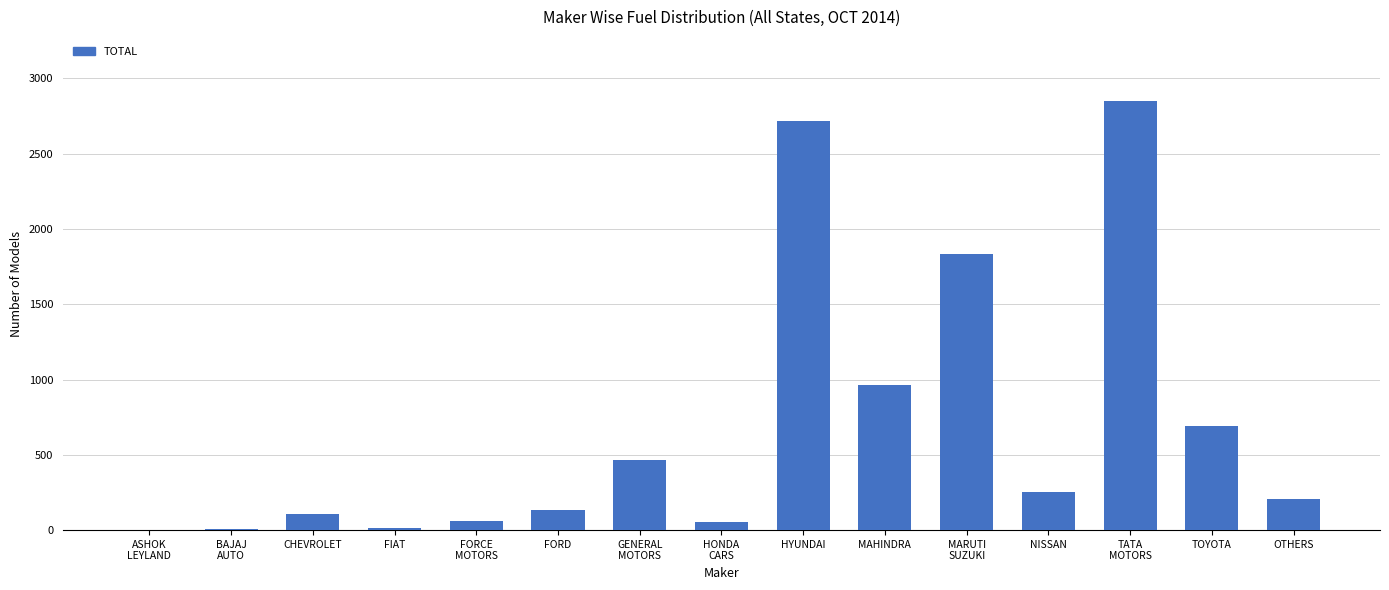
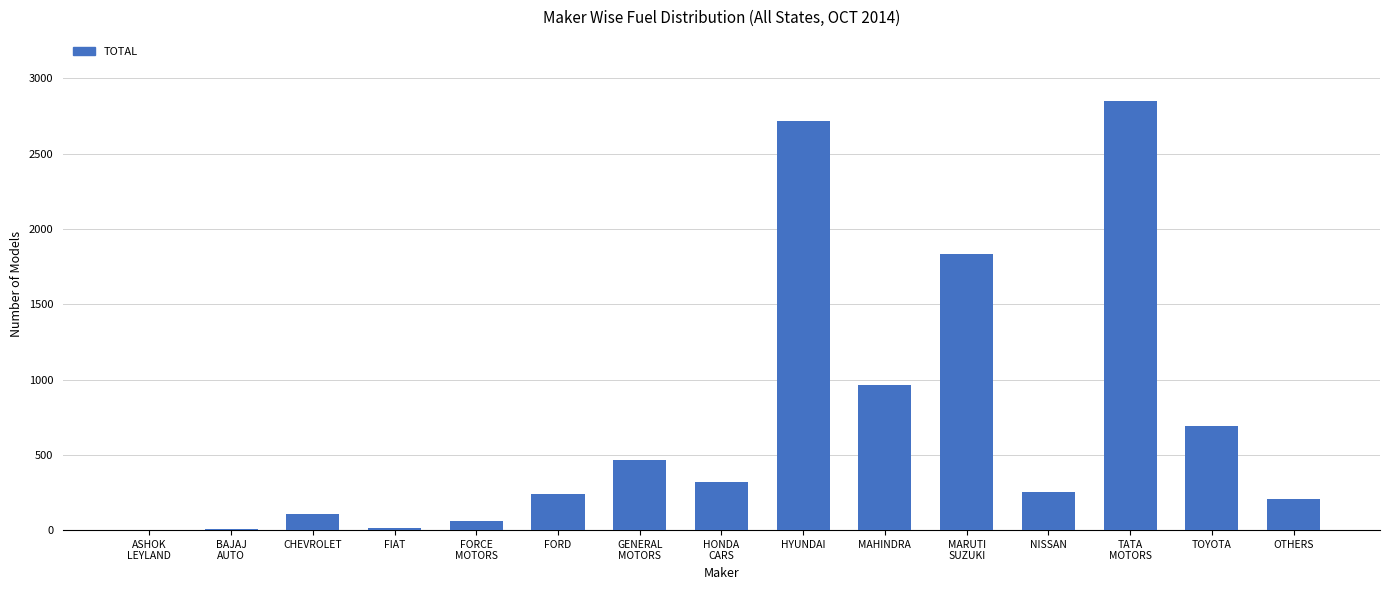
  {
    "CHEVROLET": 110,
    "FORCE MOTORS": 60,
-   "FORD": 140,
+   "FORD": 240,
    "GENERAL MOTORS": 470,
-   "HONDA CARS": 50,
+   "HONDA CARS": 320,
    "HYUNDAI": 2720,
    "MAHINDRA": 960,
    "MARUTI SUZUKI": 1840,
    "NISSAN": 250,
    "TATA MOTORS": 2850,
    "TOYOTA": 690,
    "OTHERS": 210
  }
